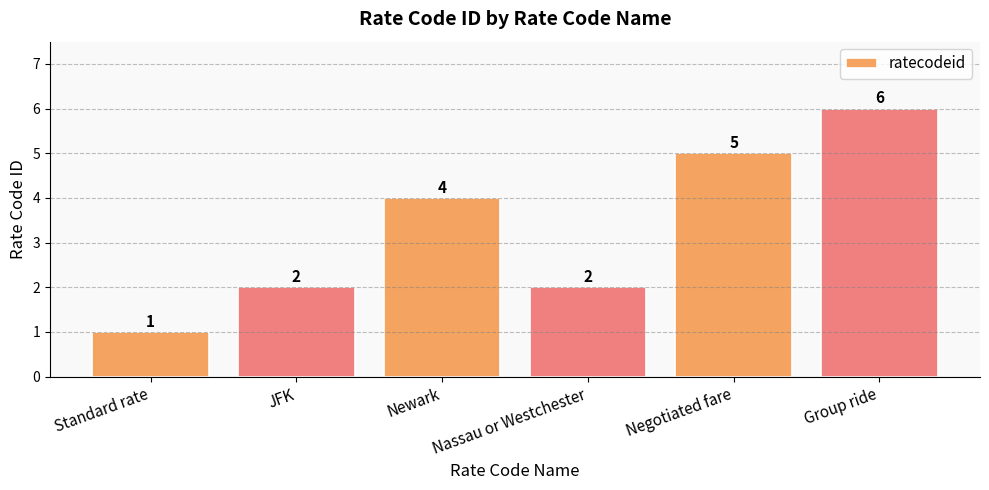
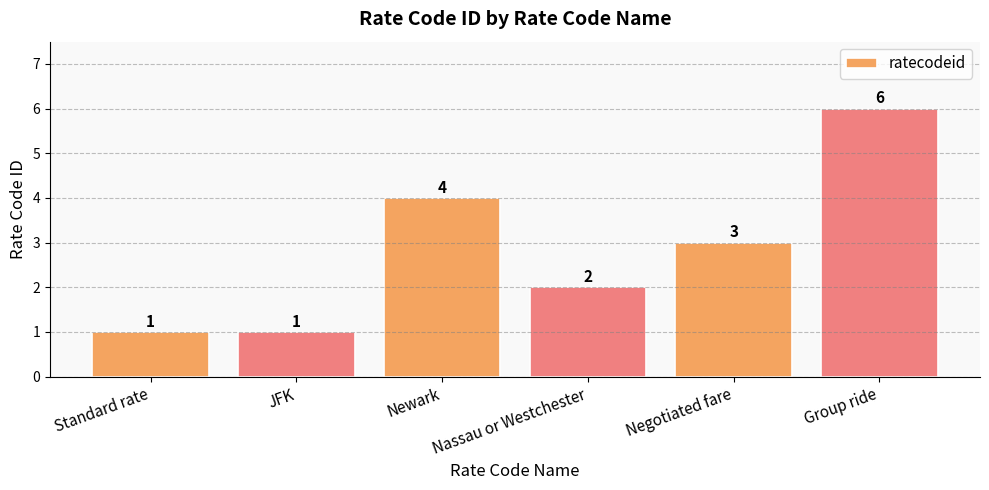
  {
    "Standard rate": 1,
-   "JFK": 2,
+   "JFK": 1,
    "Newark": 4,
    "Nassau or Westchester": 2,
-   "Negotiated fare": 5,
+   "Negotiated fare": 3,
    "Group ride": 6
  }
